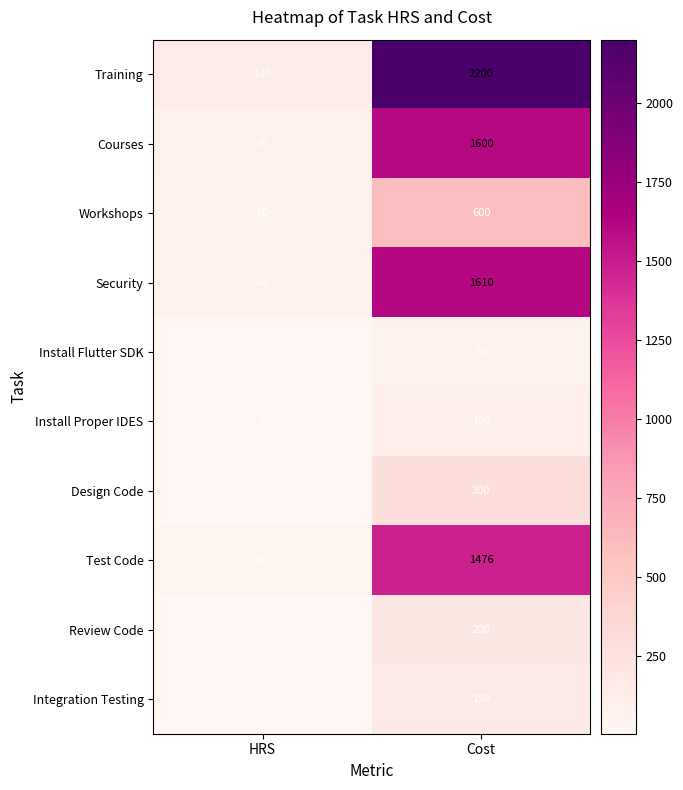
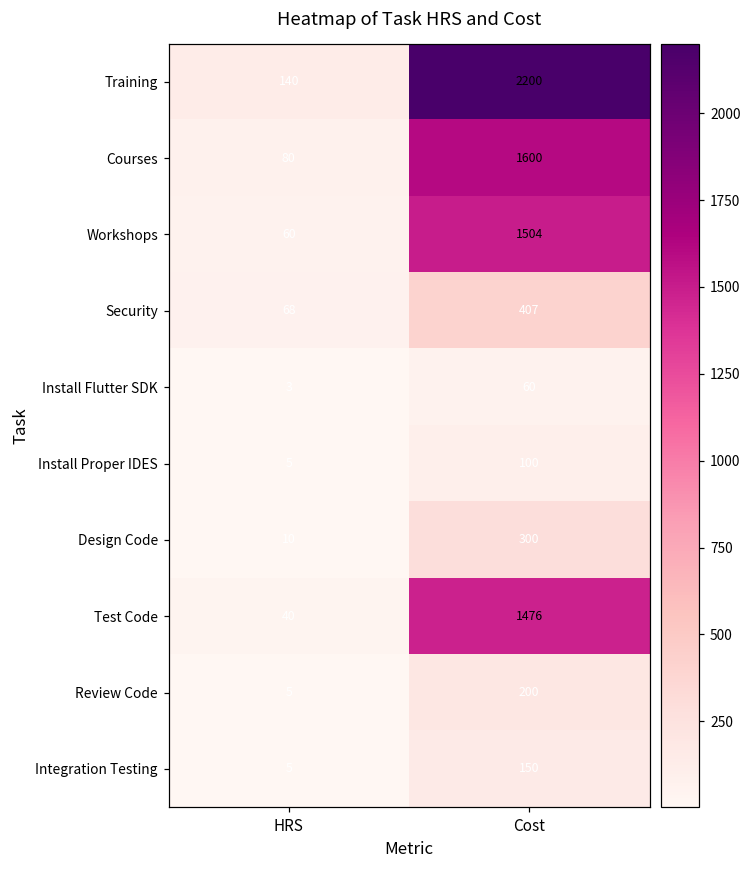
  {
    "Training": {
      "Cost": 2200
    },
    "Courses": {
      "Cost": 1600
    },
    "Workshops": {
-     "Cost": 600
+     "Cost": 1504
    },
    "Security": {
-     "Cost": 1610
+     "Cost": 407
    },
    "Test Code": {
      "Cost": 1476
    }
  }
